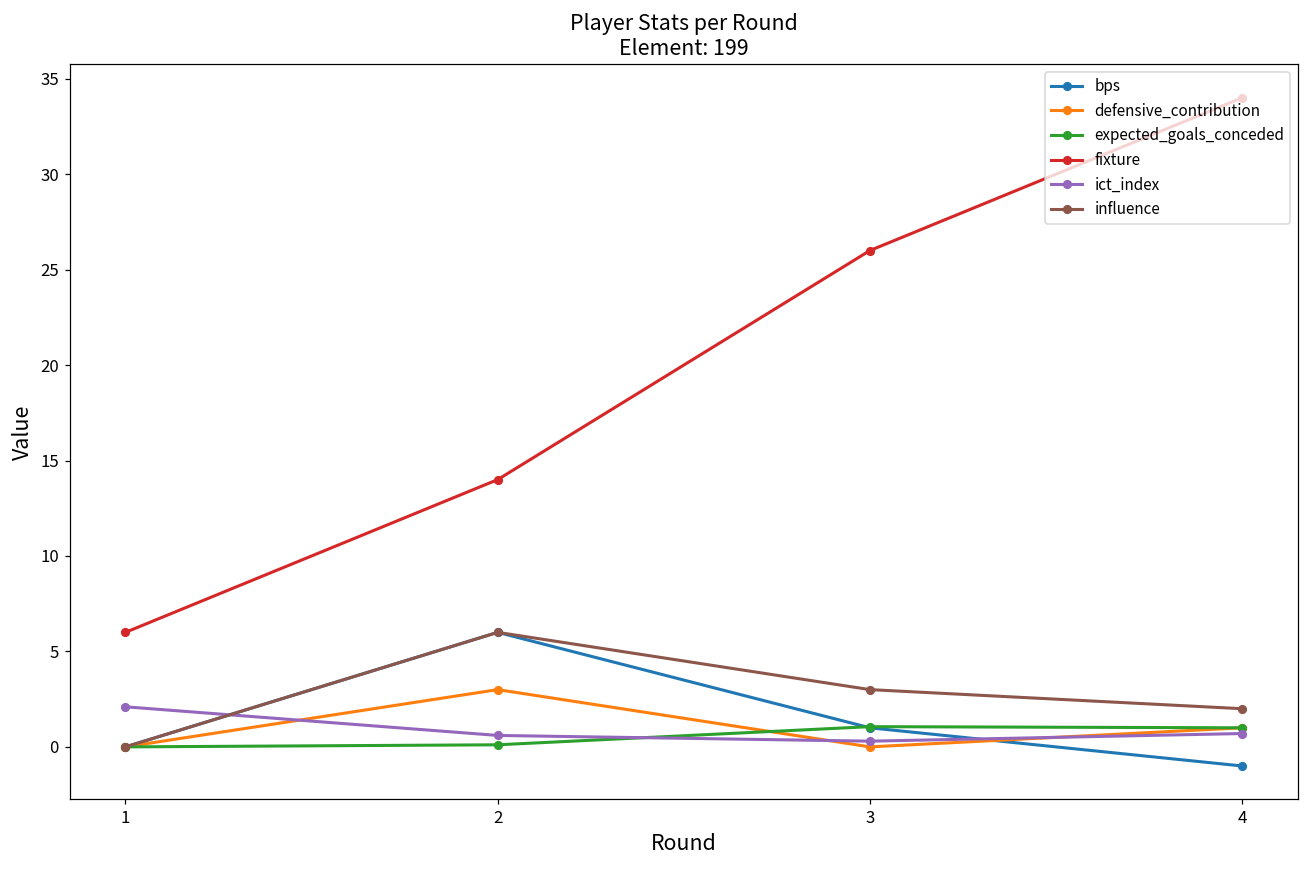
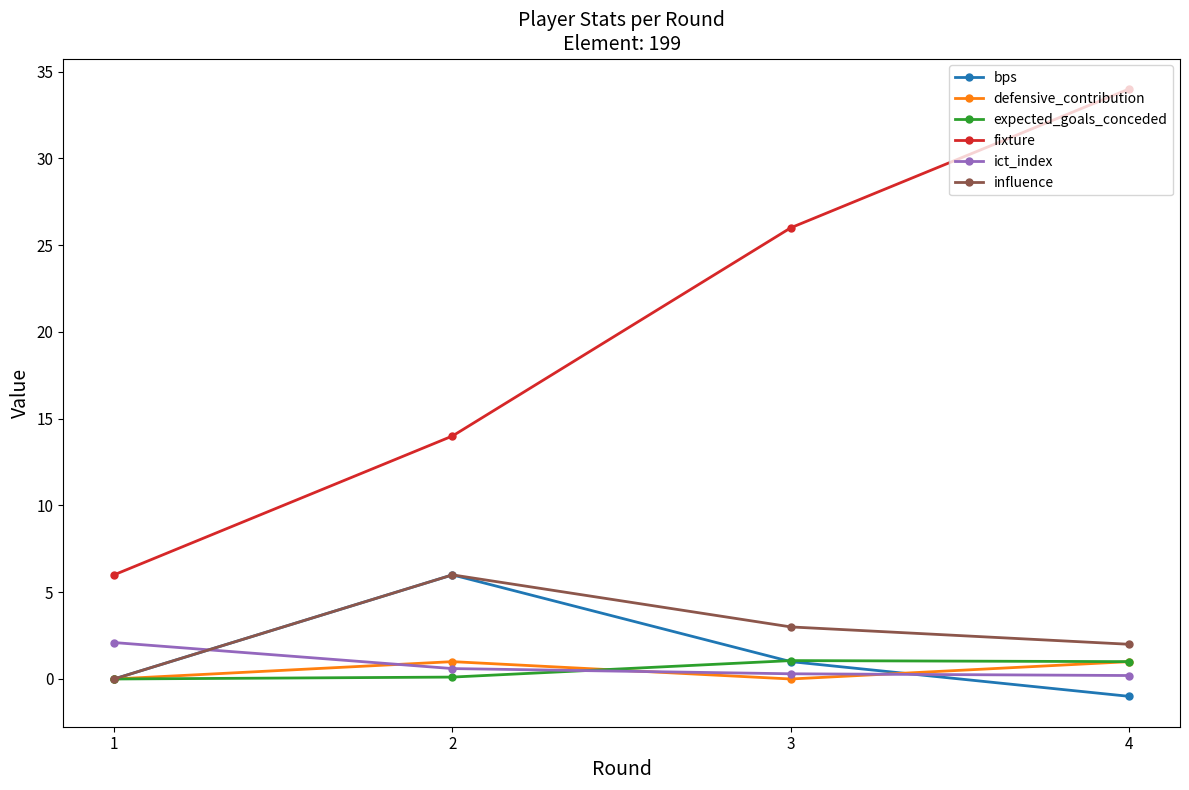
  {
    "bps": {
      "4": -1.0
    },
    "defensive_contribution": {
-     "2": 3,
+     "2": 1,
      "3": 0
    },
    "expected_goals_conceded": {
      "2": 0.1
    },
    "fixture": {
      "1": 6.0,
      "2": 14.0,
      "3": 26.0
    },
    "ict_index": {
      "1": 2.1,
      "2": 0.6,
      "3": 0.3,
-     "4": 0.7
+     "4": 0.2
    },
    "influence": {
      "3": 3.0,
      "4": 2.0
    }
  }
